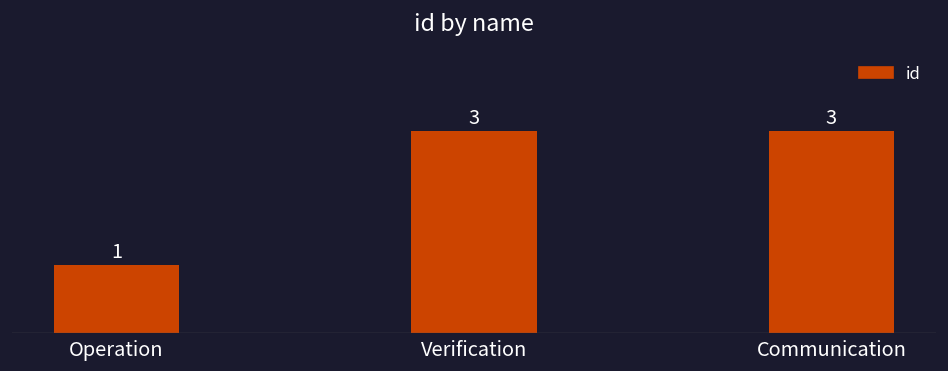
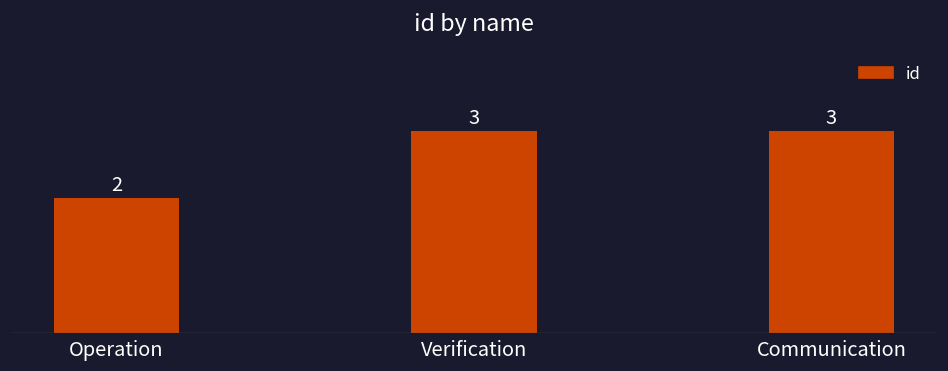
  {
-   "Operation": 1,
+   "Operation": 2,
    "Verification": 3,
    "Communication": 3
  }
